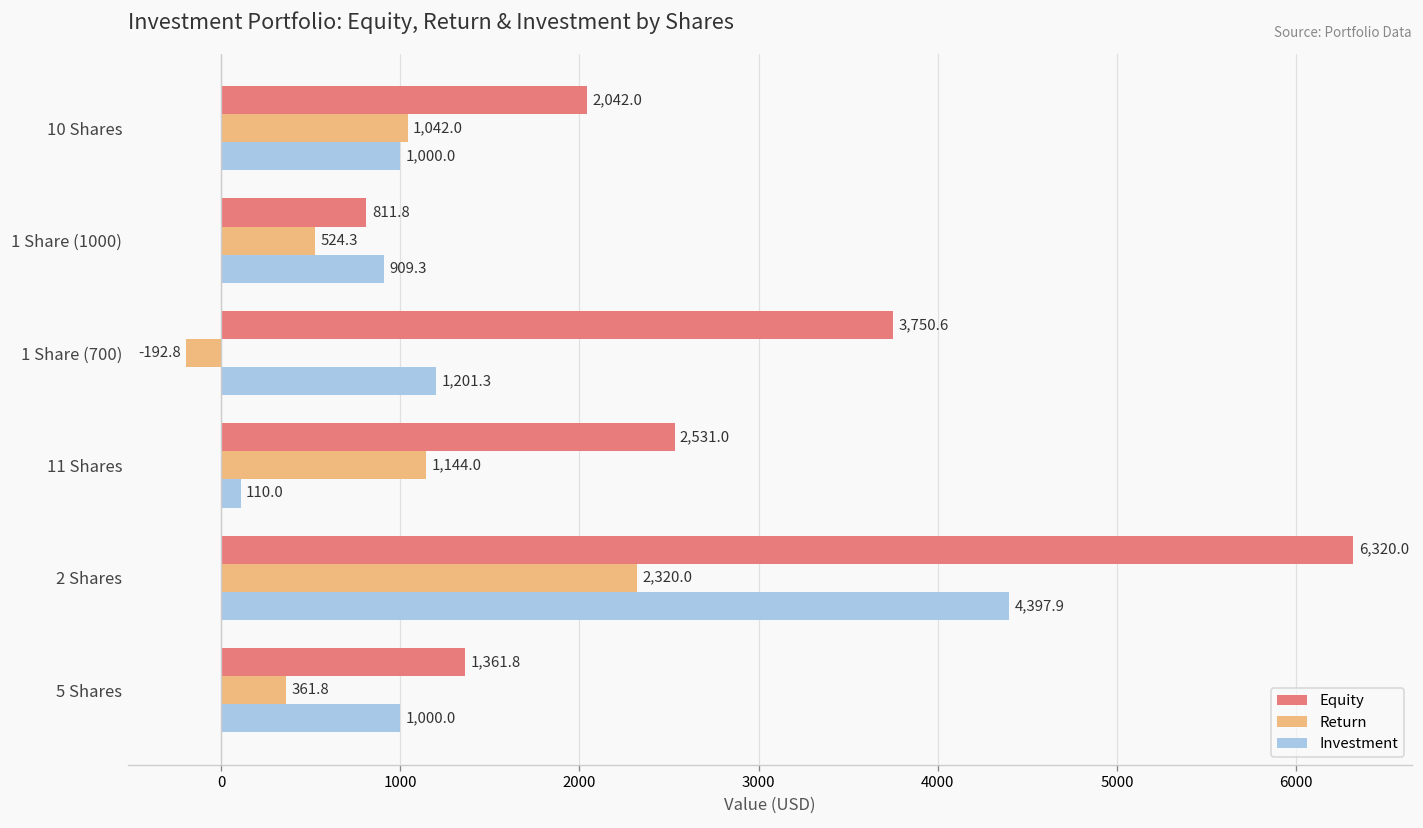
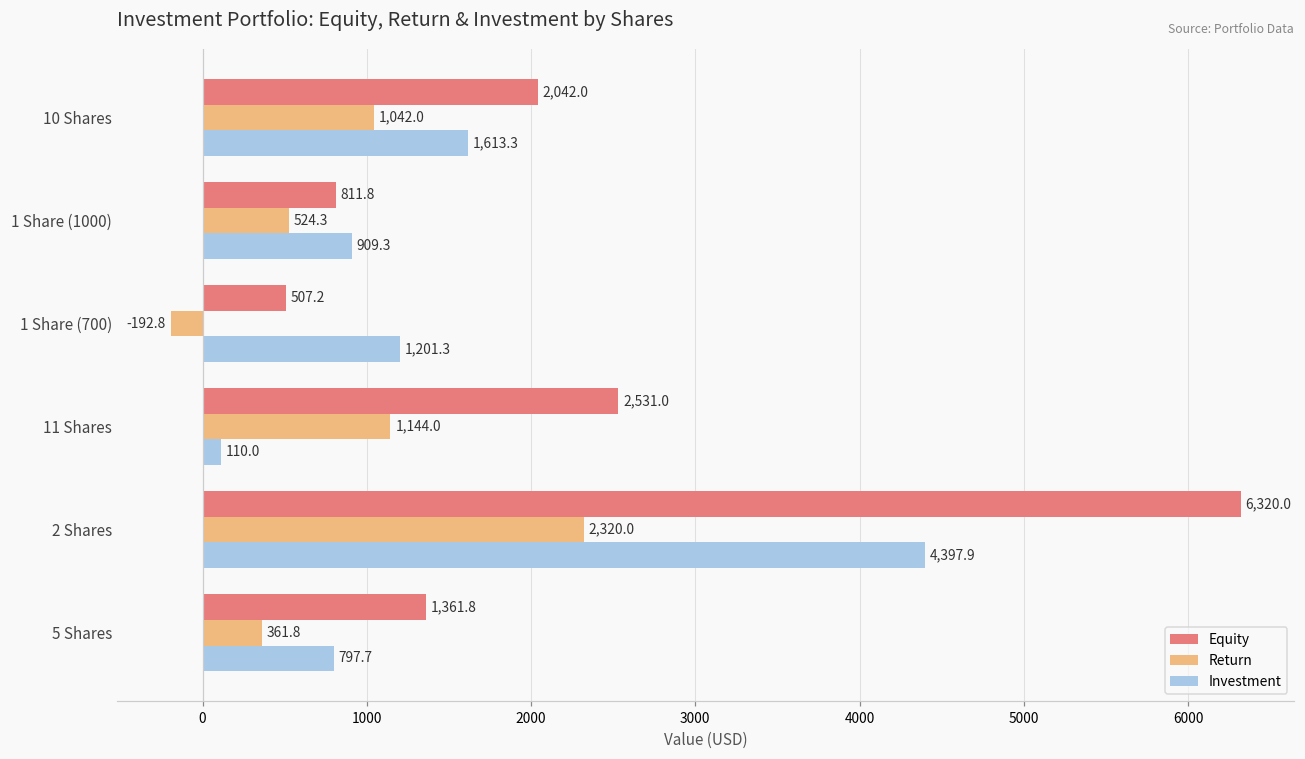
  {
    "Equity": {
      "10 Shares": "2,042.0",
      "1 Share (1000)": "811.8",
-     "1 Share (700)": "3,750.6",
+     "1 Share (700)": "507.2",
      "11 Shares": "2,531.0",
      "2 Shares": "6,320.0",
      "5 Shares": "1,361.8"
    },
    "Return": {
      "10 Shares": "1,042.0",
      "1 Share (1000)": "524.3",
      "1 Share (700)": "-192.8",
      "11 Shares": "1,144.0",
      "2 Shares": "2,320.0",
      "5 Shares": "361.8"
    },
    "Investment": {
-     "10 Shares": "1,000.0",
+     "10 Shares": "1,613.3",
      "1 Share (1000)": "909.3",
      "1 Share (700)": "1,201.3",
      "11 Shares": "110.0",
      "2 Shares": "4,397.9",
-     "5 Shares": "1,000.0"
+     "5 Shares": "797.7"
    }
  }
